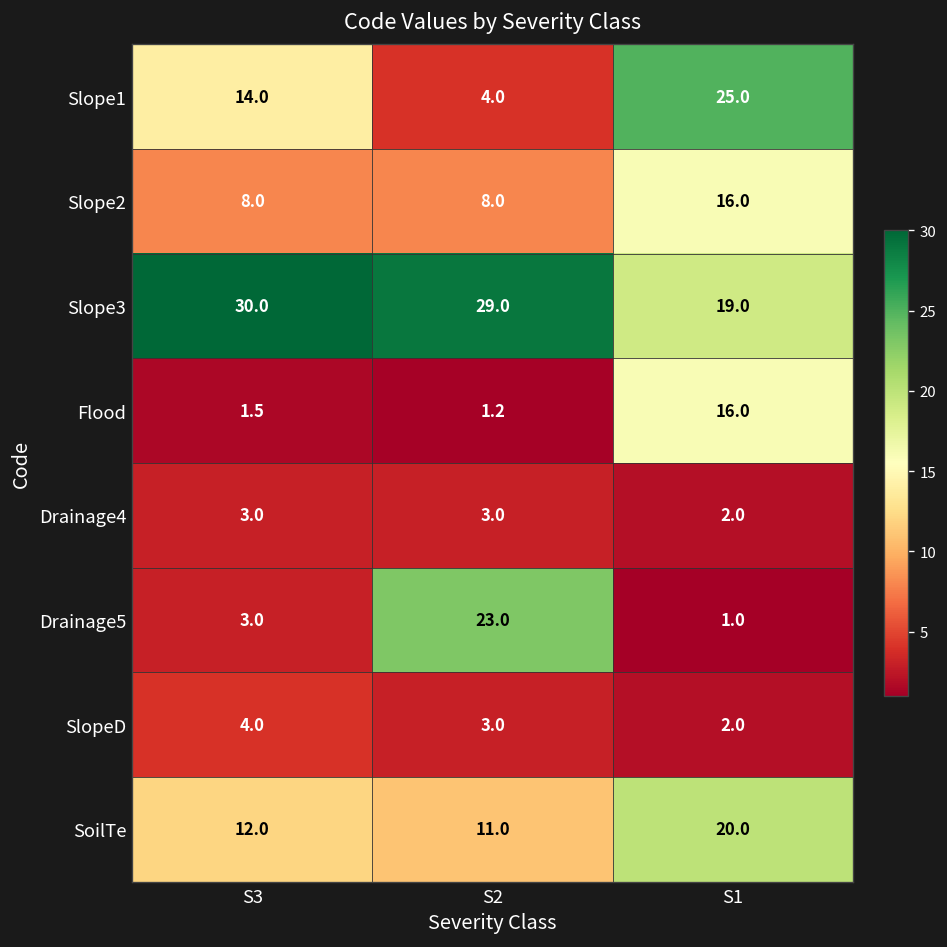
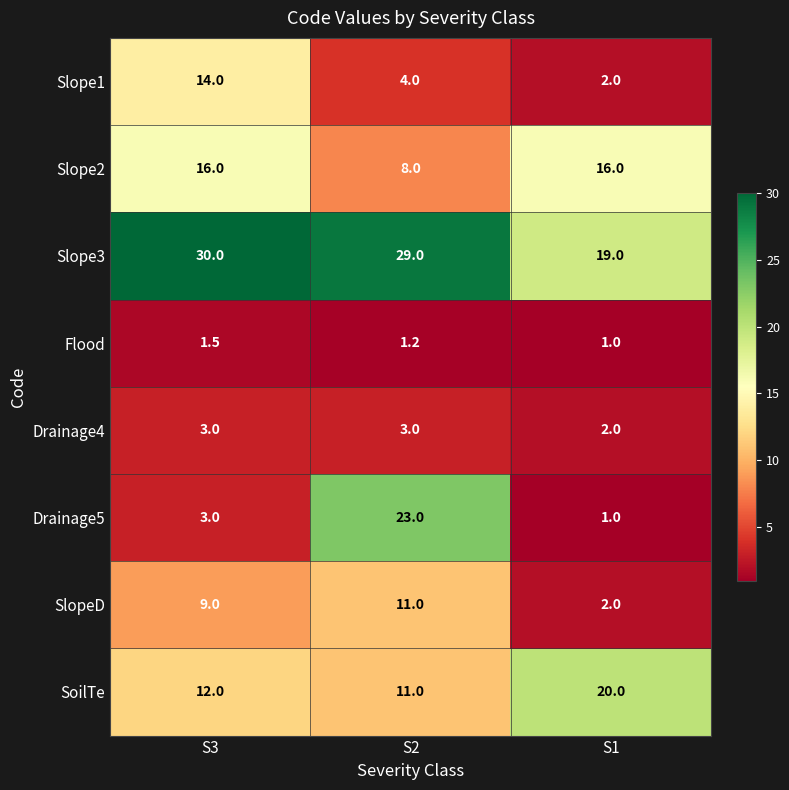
  {
    "Slope1": {
      "S3": 14.0,
      "S2": 4.0,
-     "S1": 25.0
+     "S1": 2.0
    },
    "Slope2": {
-     "S3": 8.0,
+     "S3": 16.0,
      "S2": 8.0,
      "S1": 16.0
    },
    "Slope3": {
      "S3": 30.0,
      "S2": 29.0,
      "S1": 19.0
    },
    "Flood": {
      "S3": 1.5,
      "S2": 1.2,
-     "S1": 16.0
+     "S1": 1.0
    },
    "Drainage4": {
      "S3": 3.0,
      "S2": 3.0,
      "S1": 2.0
    },
    "Drainage5": {
      "S3": 3.0,
      "S2": 23.0,
      "S1": 1.0
    },
    "SlopeD": {
-     "S3": 4.0,
-     "S2": 3.0,
+     "S3": 9.0,
+     "S2": 11.0,
      "S1": 2.0
    },
    "SoilTe": {
      "S3": 12.0,
      "S2": 11.0,
      "S1": 20.0
    }
  }
